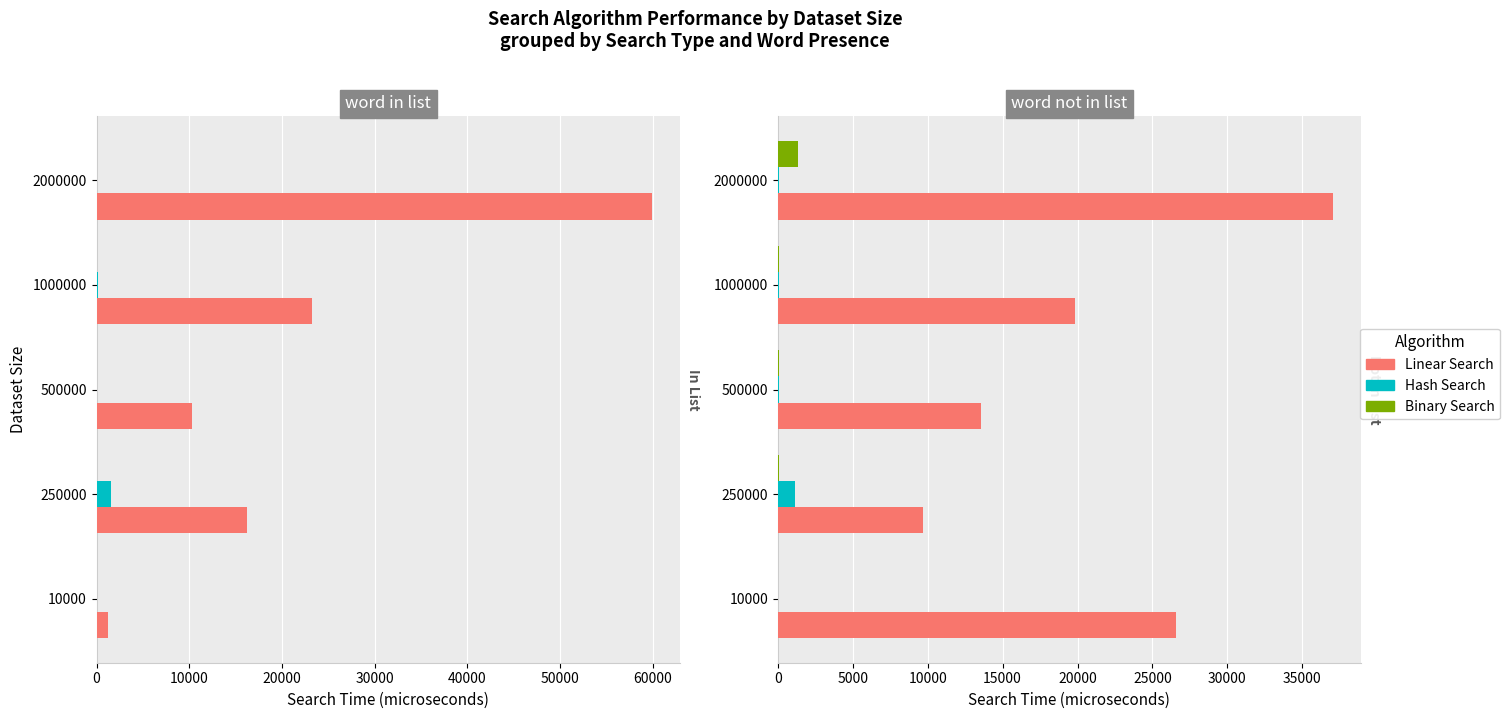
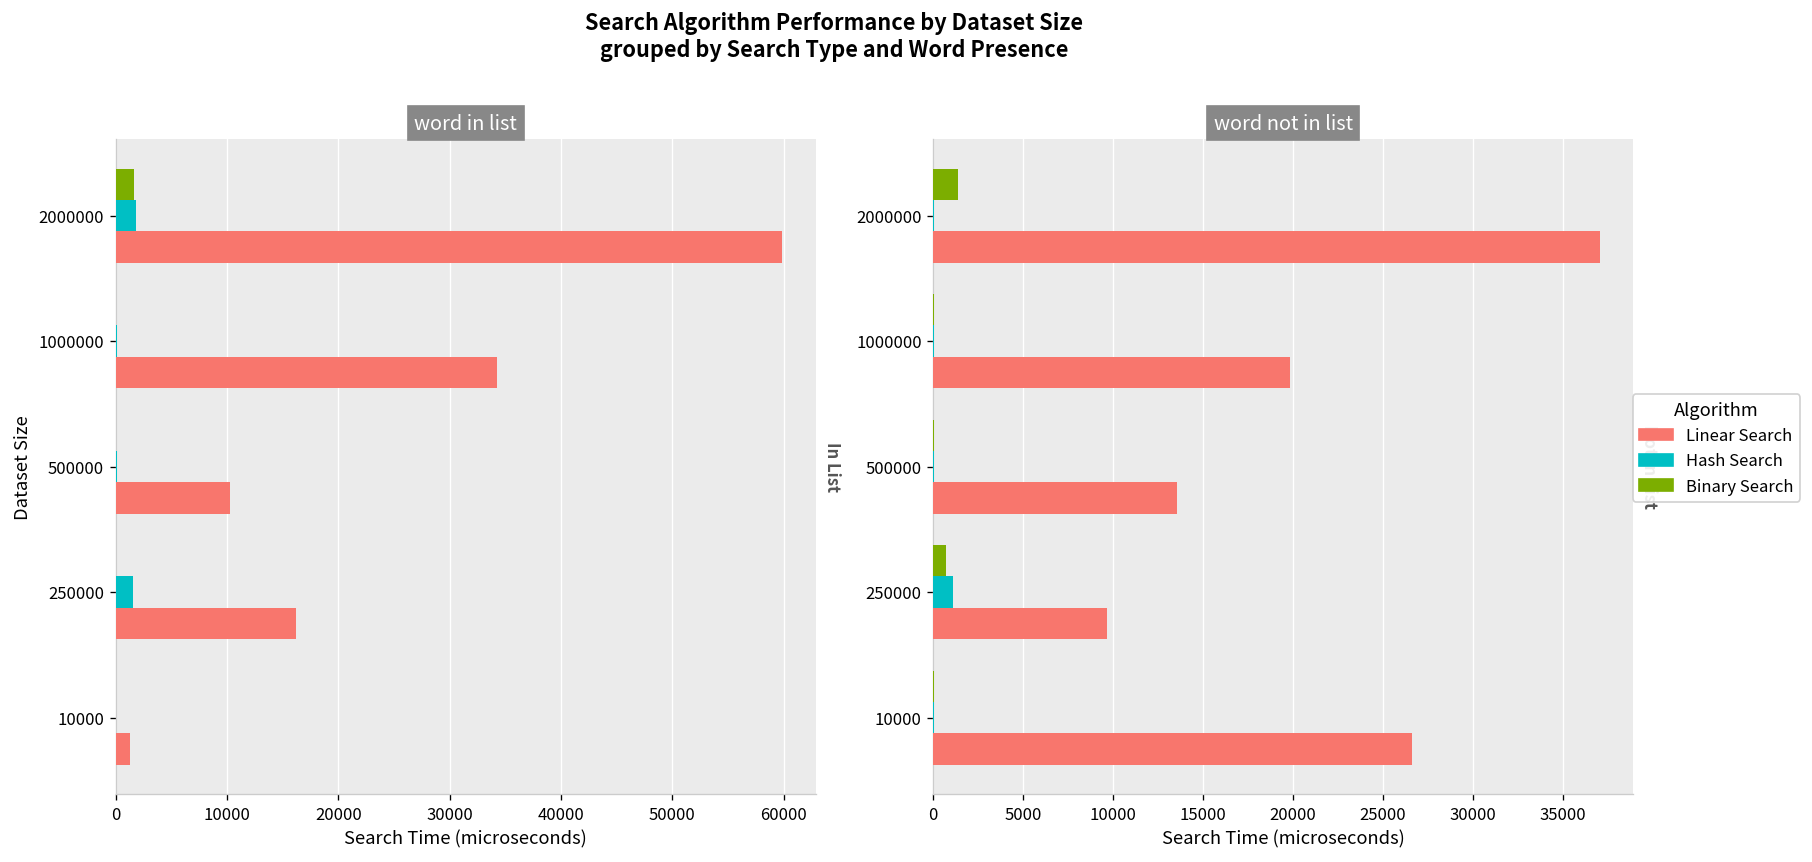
  {
    "word in list": {
      "Linear Search": {
        "2000000": 60000,
-       "1000000": 23000,
+       "1000000": 34000,
        "500000": 10000,
        "250000": 16000,
        "10000": 1000
      },
      "Hash Search": {
-       "2000000": 0,
+       "2000000": 2000,
        "250000": 2000
      },
      "Binary Search": {
-       "2000000": 0
+       "2000000": 2000
      }
    },
    "word not in list": {
      "Linear Search": {
        "2000000": 37100,
        "1000000": 19900,
        "500000": 13500,
        "250000": 9700,
        "10000": 26600
      },
      "Hash Search": {
        "250000": 1100
      },
      "Binary Search": {
        "2000000": 1400,
-       "250000": 100
+       "250000": 700
      }
    }
  }
